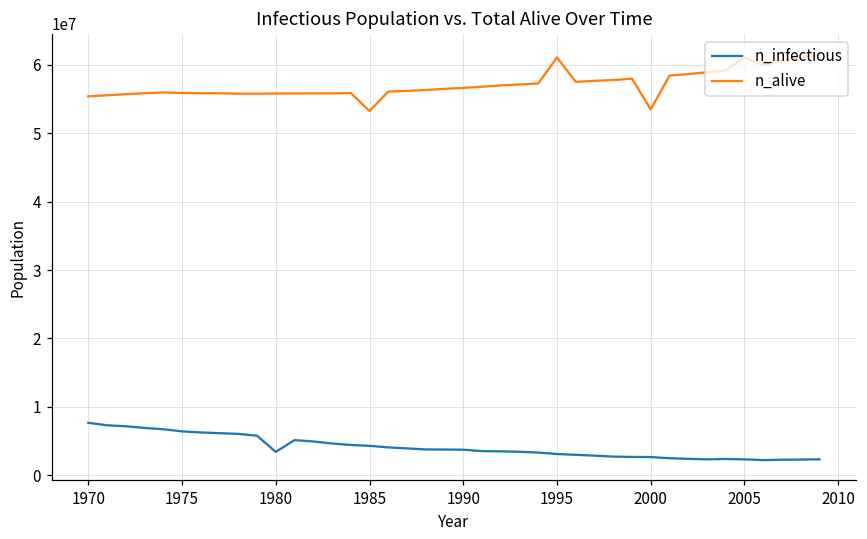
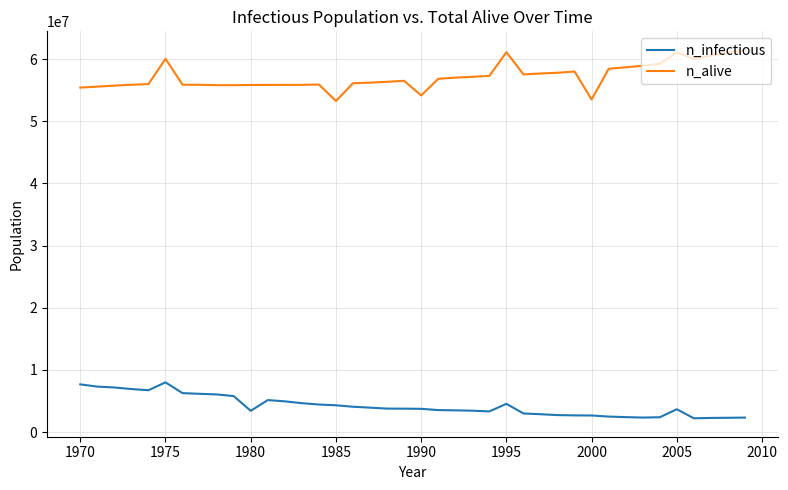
  {
    "n_infectious": {
      "1970": 8000000,
-     "1975": 6000000,
+     "1975": 8000000,
      "1980": 3000000,
      "1985": 4000000,
      "1990": 4000000,
-     "1995": 3000000,
+     "1995": 5000000,
      "2000": 3000000,
-     "2005": 2000000
+     "2005": 4000000
    },
    "n_alive": {
      "1970": 55000000,
-     "1975": 56000000,
+     "1975": 60000000,
      "1980": 56000000,
      "1985": 53000000,
-     "1990": 57000000,
+     "1990": 54000000,
      "1995": 61000000,
      "2000": 53000000
    }
  }
